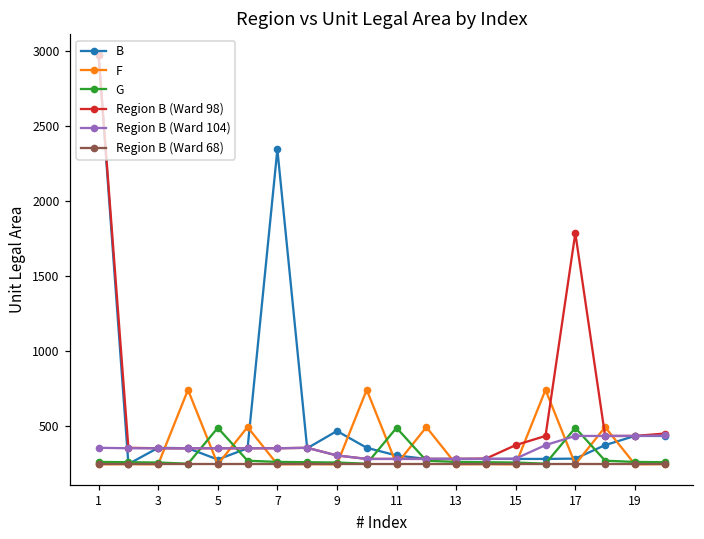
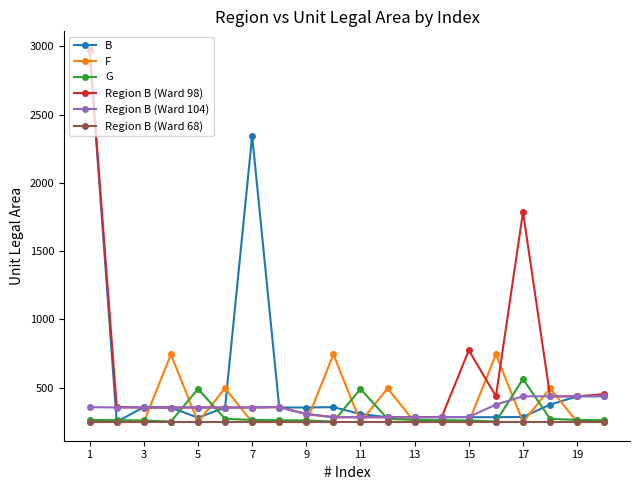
  {
    "B": {
      "5": 280,
      "7": 2340,
-     "9": 470,
+     "9": 360,
      "11": 310,
      "17": 290
    },
    "G": {
      "5": 490,
      "11": 490,
-     "17": 490
+     "17": 560
    },
    "Region B (Ward 98)": {
-     "15": 380,
+     "15": 770,
      "17": 1790
    },
    "Region B (Ward 104)": {
      "1": 360,
      "17": 440
    }
  }
